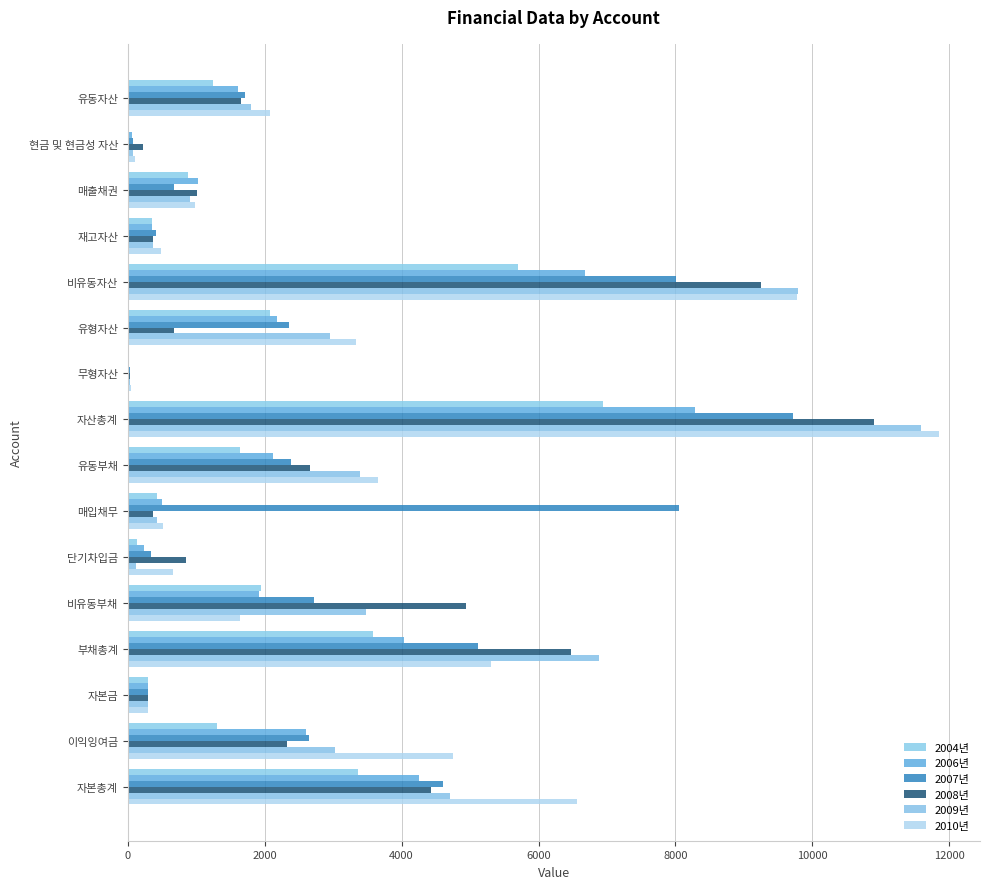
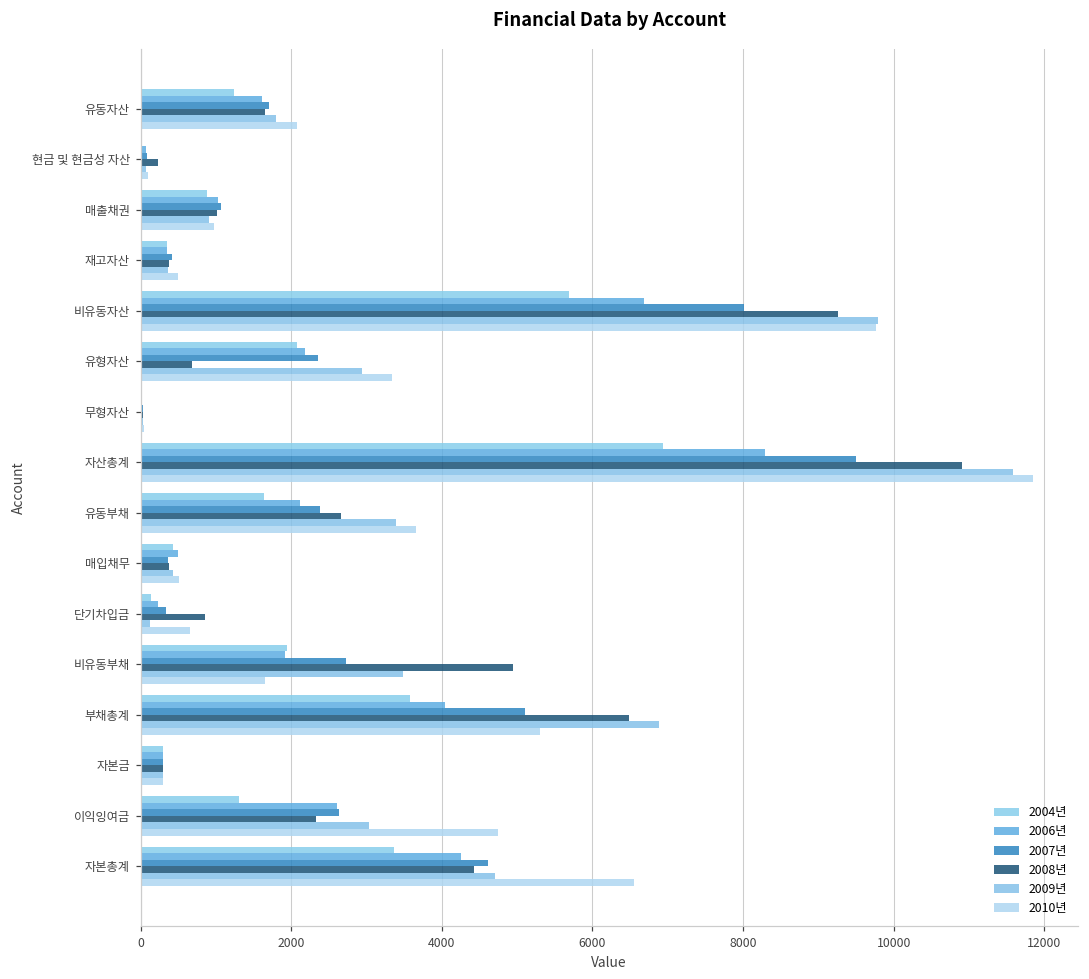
  {
    "2007년": {
      "유동자산": 1700,
      "현금 및 현금성 자산": 100,
-     "매출채권": 700,
+     "매출채권": 1100,
      "재고자산": 400,
      "비유동자산": 8000,
      "유형자산": 2400,
-     "자산총계": 9700,
+     "자산총계": 9500,
      "유동부채": 2400,
-     "매입채무": 8100,
+     "매입채무": 400,
      "단기차입금": 300,
      "비유동부채": 2700,
      "부채총계": 5100,
      "자본금": 300,
      "이익잉여금": 2600,
      "자본총계": 4600
    },
    "2008년": {
      "유동자산": 1600,
      "현금 및 현금성 자산": 200,
      "매출채권": 1000,
      "재고자산": 400,
      "비유동자산": 9300,
      "유형자산": 700,
      "자산총계": 10900,
      "유동부채": 2700,
      "매입채무": 400,
      "단기차입금": 900,
      "비유동부채": 4900,
      "부채총계": 6500,
      "자본금": 300,
      "이익잉여금": 2300,
      "자본총계": 4400
    }
  }
